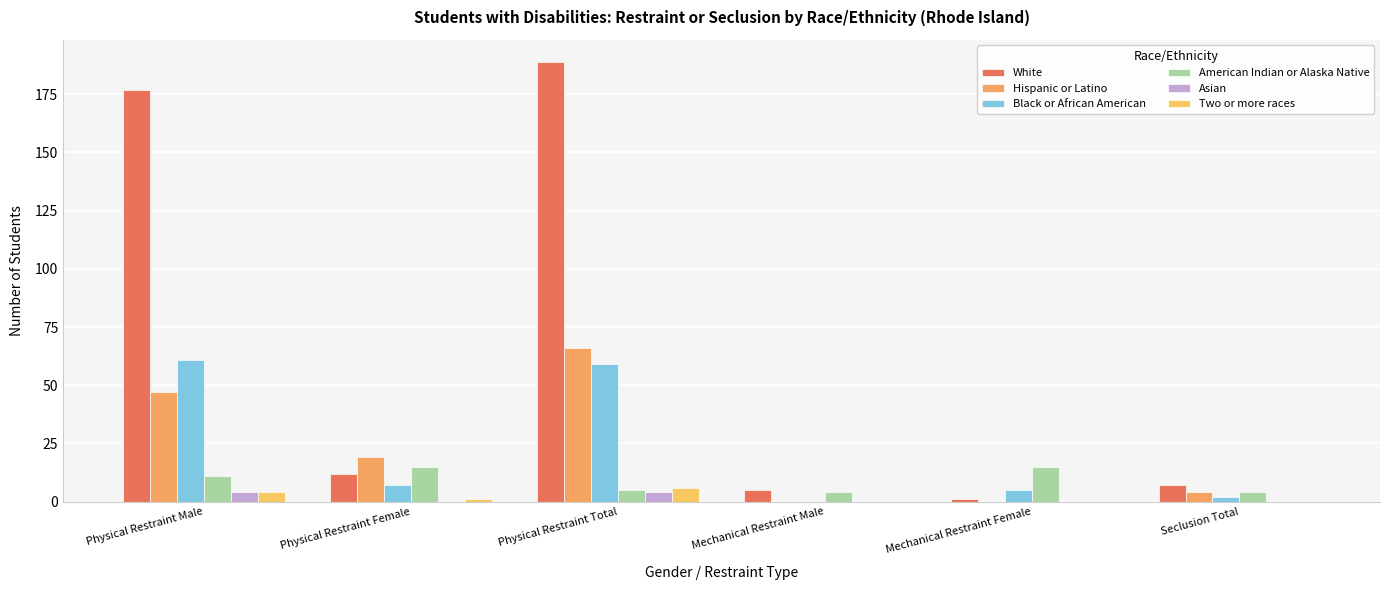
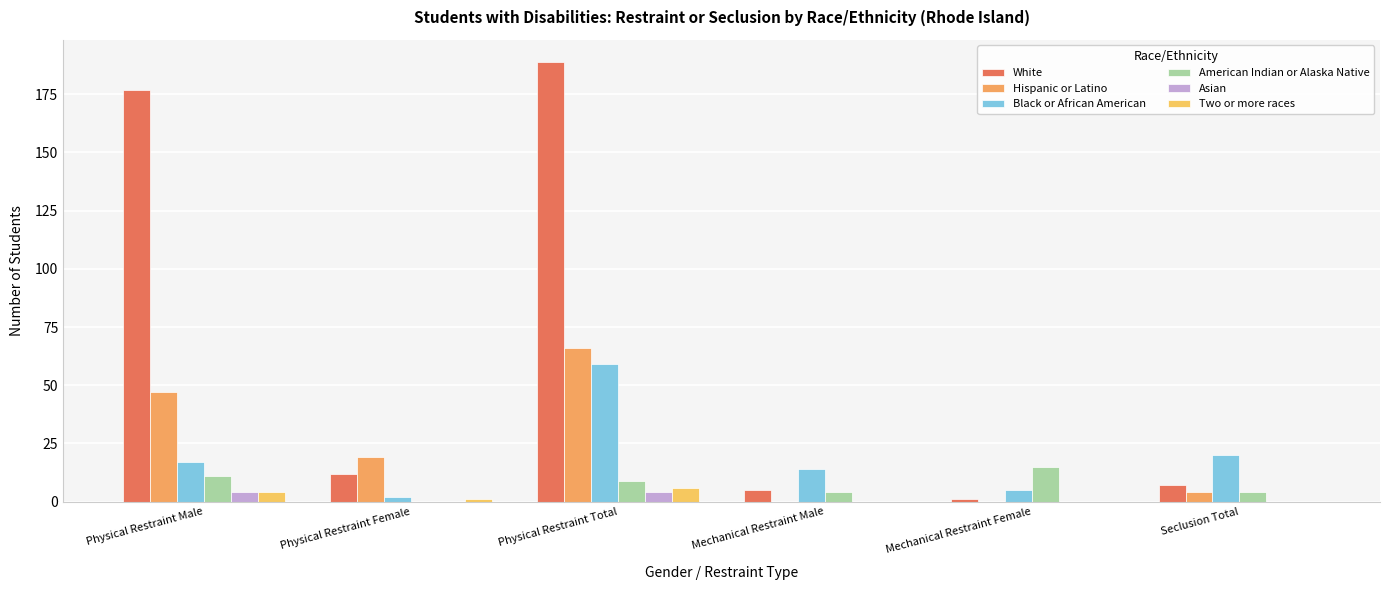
  {
    "Black or African American": {
-     "Physical Restraint Male": 61,
-     "Physical Restraint Female": 7,
+     "Physical Restraint Male": 17,
+     "Physical Restraint Female": 2,
      "Physical Restraint Total": 59,
-     "Mechanical Restraint Male": 0,
+     "Mechanical Restraint Male": 14,
      "Mechanical Restraint Female": 5,
-     "Seclusion Total": 2
+     "Seclusion Total": 20
    },
    "American Indian or Alaska Native": {
      "Physical Restraint Male": 11,
-     "Physical Restraint Female": 15,
-     "Physical Restraint Total": 5,
+     "Physical Restraint Female": 0,
+     "Physical Restraint Total": 9,
      "Mechanical Restraint Male": 4,
      "Mechanical Restraint Female": 15,
      "Seclusion Total": 4
    },
    "Asian": {
      "Physical Restraint Male": 4,
      "Physical Restraint Female": 0,
      "Physical Restraint Total": 4,
      "Mechanical Restraint Male": 0,
      "Mechanical Restraint Female": 0,
      "Seclusion Total": 0
    }
  }
